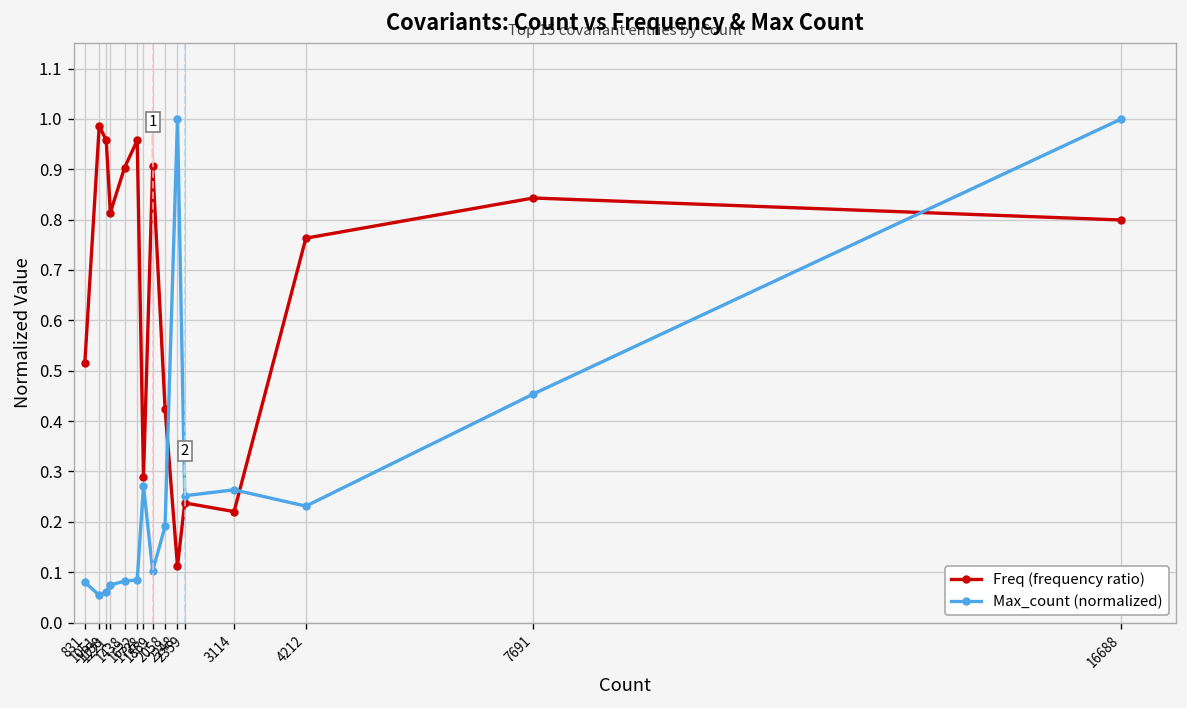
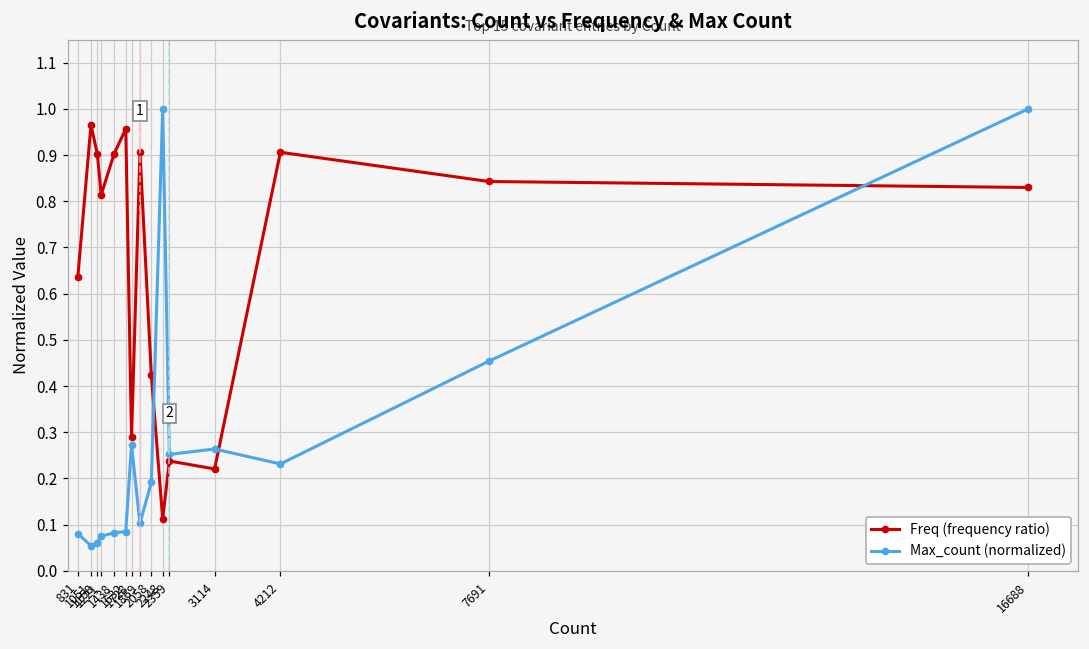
  {
    "Freq (frequency ratio)": {
-     "831": 0.52,
-     "1051": 0.99,
-     "1158": 0.96,
+     "831": 0.64,
+     "1051": 0.97,
+     "1158": 0.90,
      "1221": 0.81,
      "1728": 0.29,
      "2058": 0.42,
      "2248": 0.11,
      "2359": 0.24,
      "3114": 0.22,
-     "4212": 0.76,
+     "4212": 0.91,
      "7691": 0.84,
-     "16688": 0.80
+     "16688": 0.83
    },
    "Max_count (normalized)": {
      "831": 0.08,
      "1051": 0.05,
      "1158": 0.06,
      "1221": 0.07,
      "1438": 0.08,
      "1632": 0.08,
      "1728": 0.27,
      "1869": 0.10,
      "2058": 0.19,
      "3114": 0.26,
      "4212": 0.23,
      "7691": 0.45,
      "16688": 1.00
    }
  }
